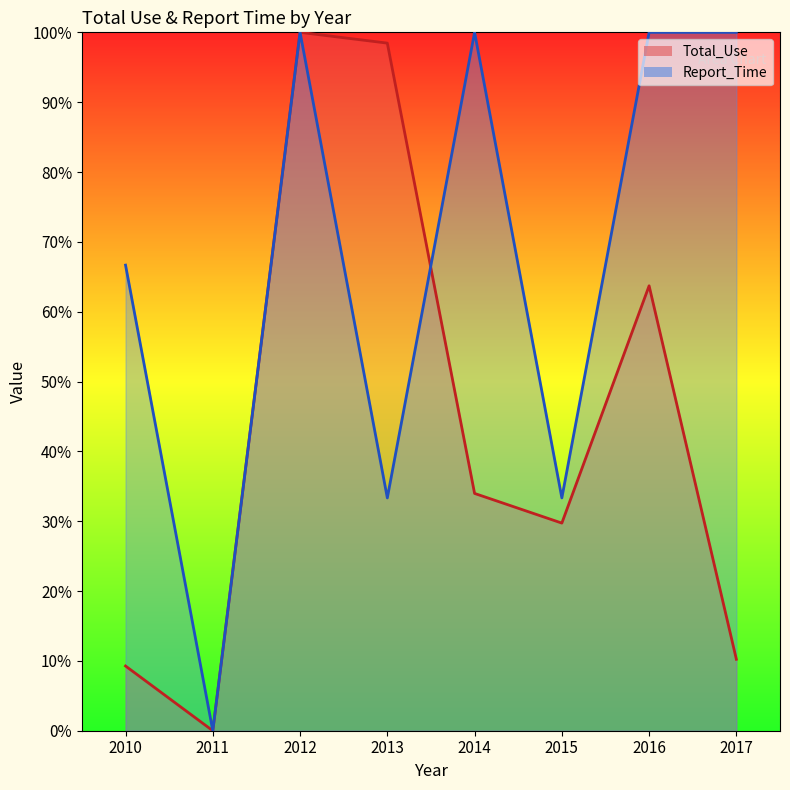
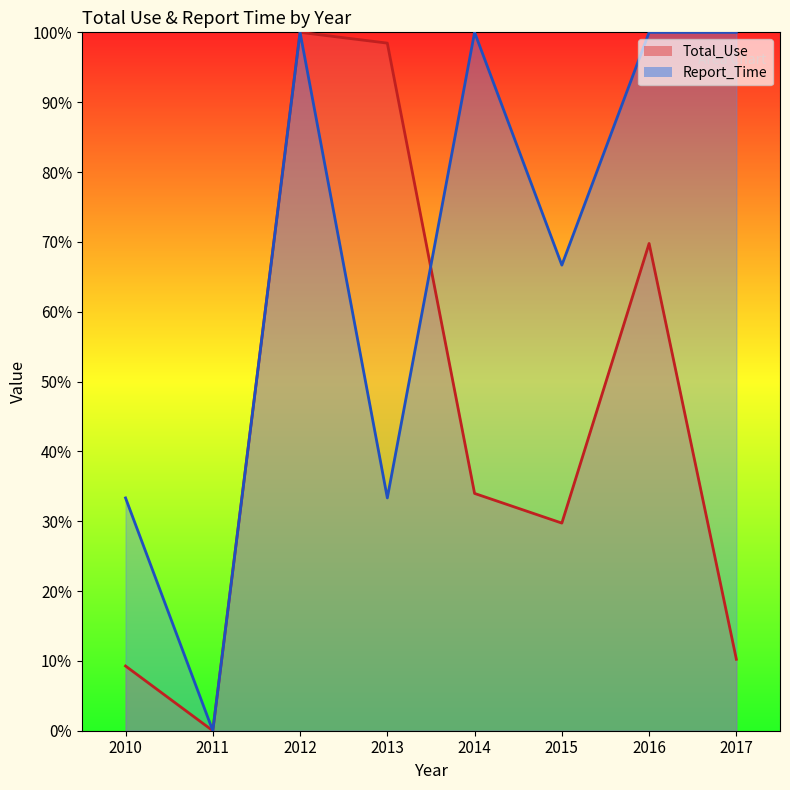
  {
    "Total_Use": {
      "2010": "9%",
      "2013": "98%",
      "2014": "34%",
      "2015": "30%",
-     "2016": "64%",
+     "2016": "70%",
      "2017": "10%"
    },
    "Report_Time": {
-     "2010": "67%",
+     "2010": "33%",
      "2013": "33%",
      "2014": "100%",
-     "2015": "33%",
+     "2015": "67%",
      "2016": "100%",
      "2017": "100%"
    }
  }
